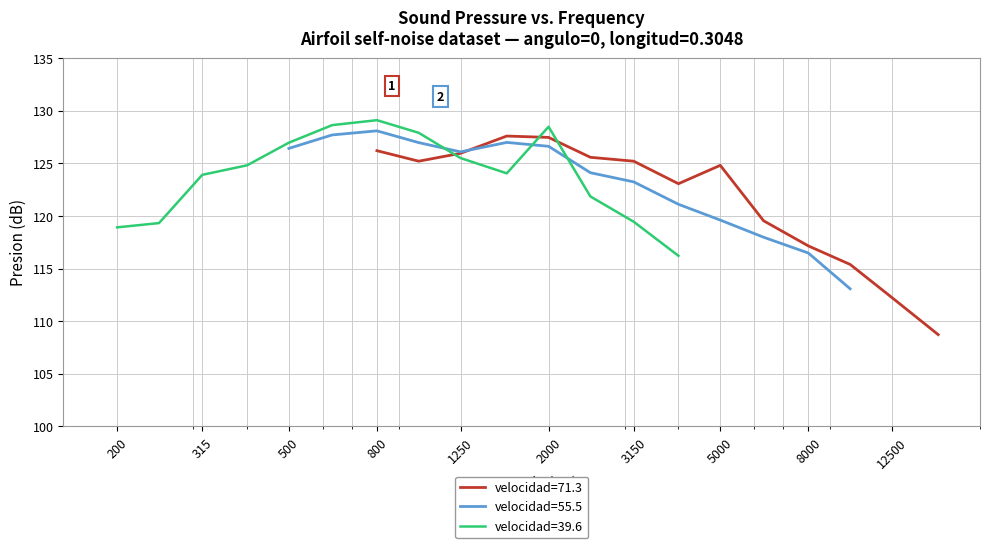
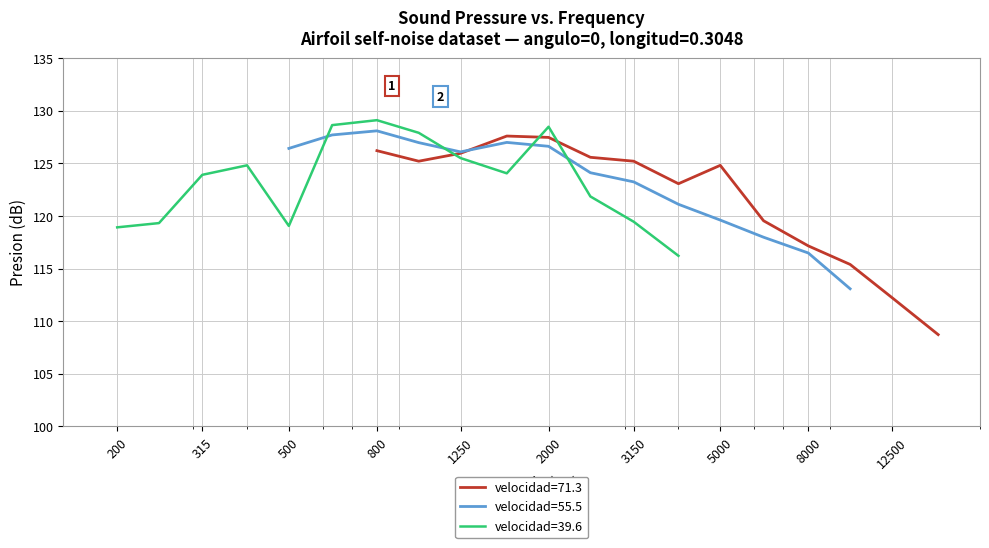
  {
    "velocidad=71.3": {
      "800": 126.2,
      "2000": 127.5,
      "3150": 125.2,
      "5000": 124.8,
      "8000": 117.2,
      "12500": 112.2
    },
    "velocidad=55.5": {
      "500": 126.4,
      "800": 128.1,
      "2000": 126.6,
      "3150": 123.2,
      "5000": 119.6,
      "8000": 116.5
    },
    "velocidad=39.6": {
      "200": 118.9,
      "315": 123.9,
-     "500": 127.0,
+     "500": 119.1,
      "800": 129.1,
      "1250": 125.5,
      "2000": 128.5,
      "3150": 119.4
    }
  }
